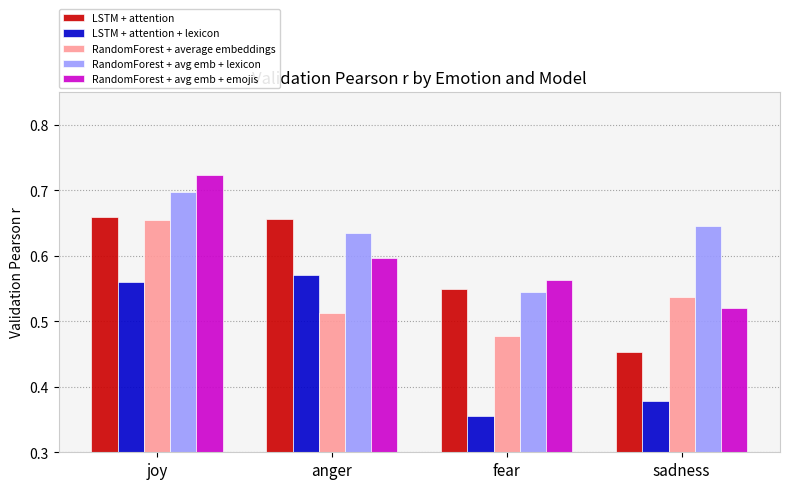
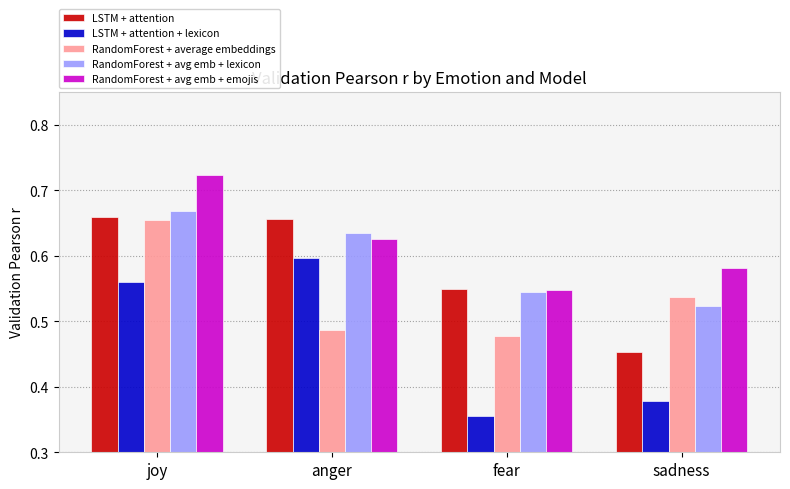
  {
    "LSTM + attention": {
      "joy": 0.66,
      "anger": 0.66,
      "fear": 0.55,
      "sadness": 0.45
    },
    "LSTM + attention + lexicon": {
      "joy": 0.56,
-     "anger": 0.57,
+     "anger": 0.60,
      "fear": 0.36,
      "sadness": 0.38
    },
    "RandomForest + average embeddings": {
      "joy": 0.65,
-     "anger": 0.51,
+     "anger": 0.49,
      "fear": 0.48,
      "sadness": 0.54
    },
    "RandomForest + avg emb + lexicon": {
-     "joy": 0.70,
+     "joy": 0.67,
      "anger": 0.64,
      "fear": 0.54,
-     "sadness": 0.65
+     "sadness": 0.52
    },
    "RandomForest + avg emb + emojis": {
      "joy": 0.72,
-     "anger": 0.60,
-     "fear": 0.56,
-     "sadness": 0.52
+     "anger": 0.63,
+     "fear": 0.55,
+     "sadness": 0.58
    }
  }
